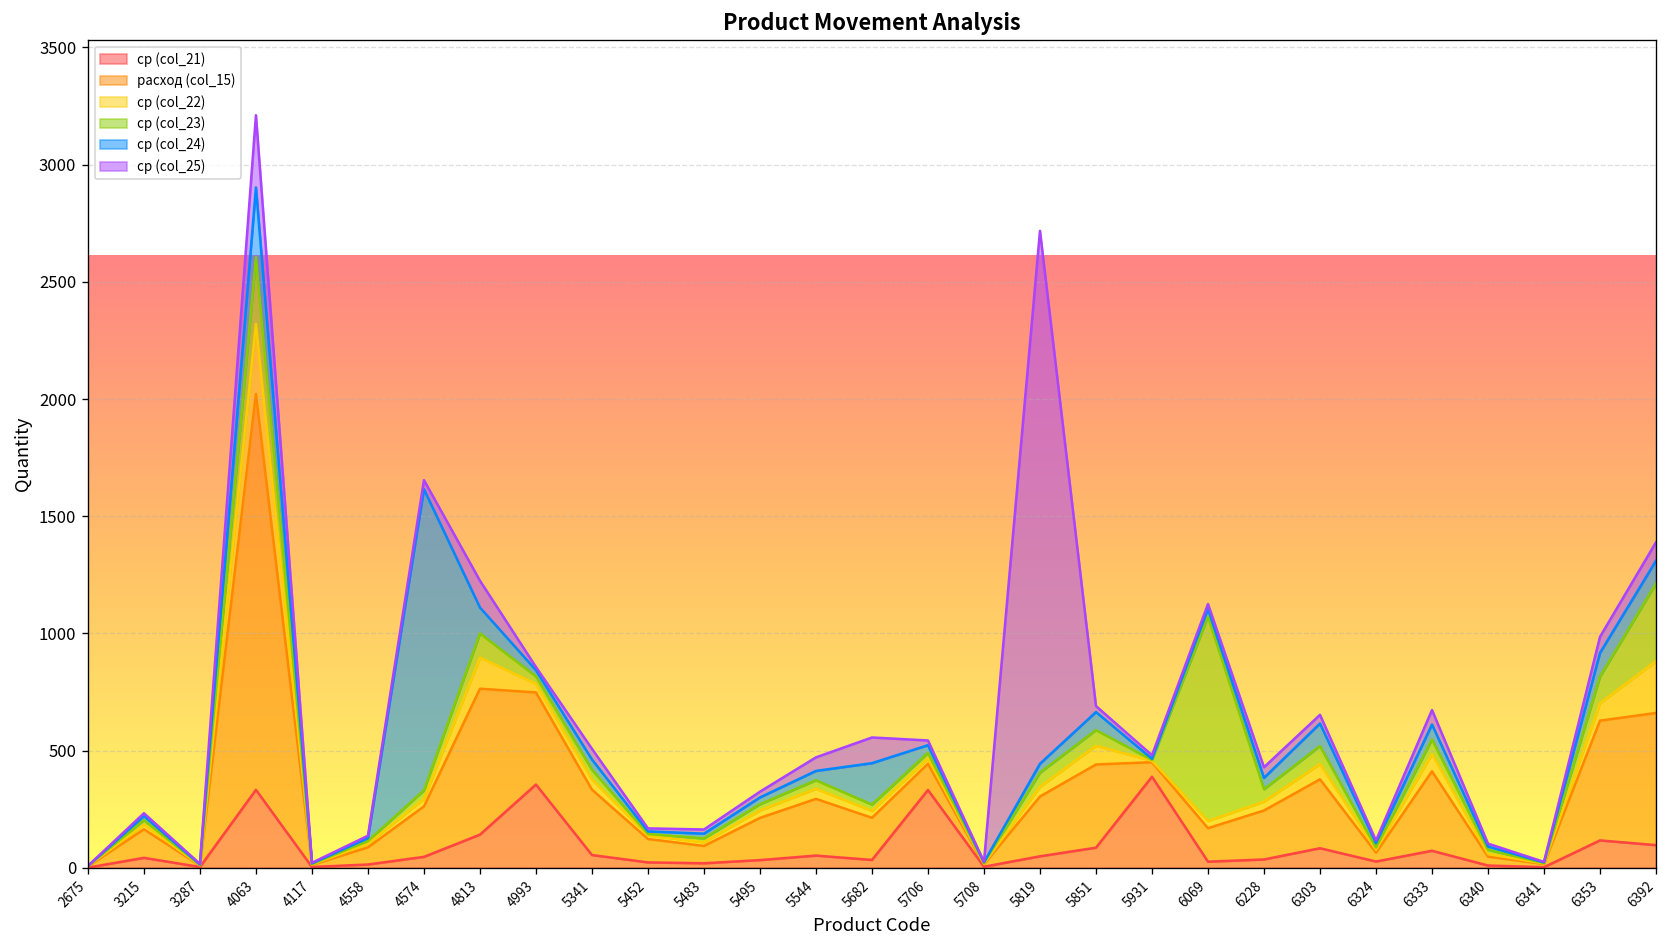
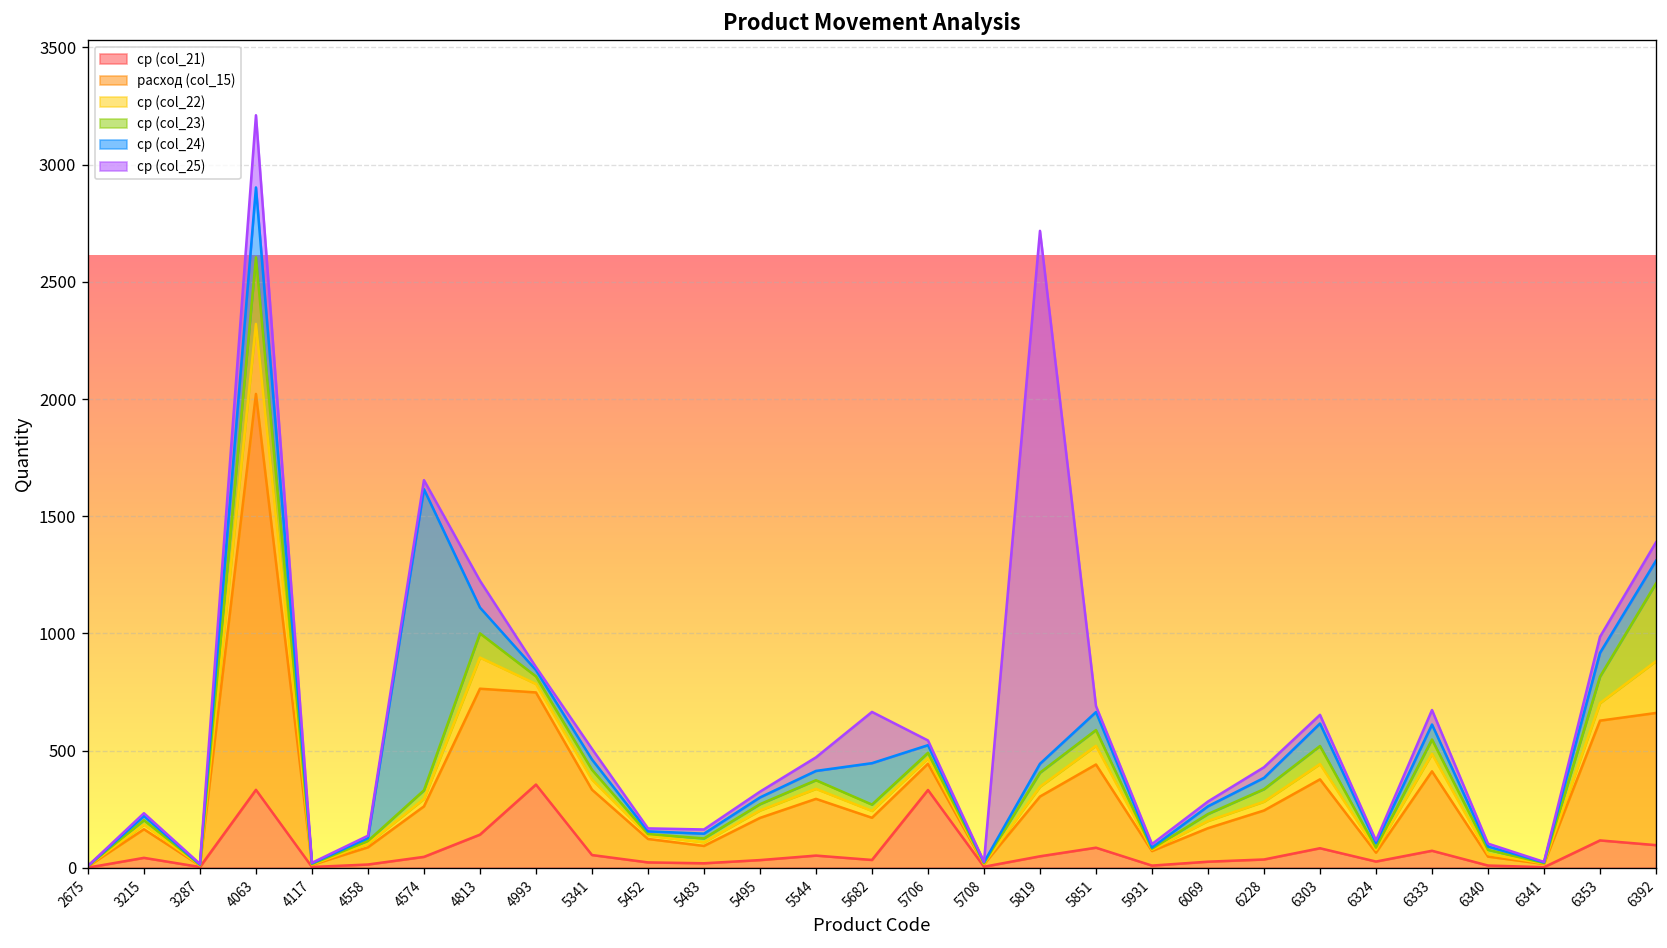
  {
    "ср (col_21)": {
      "3215": 40,
      "4063": 330,
      "4558": 10,
      "4574": 50,
      "4813": 140,
      "4993": 350,
      "5341": 50,
      "5452": 20,
      "5483": 20,
      "5495": 30,
      "5544": 50,
      "5682": 30,
      "5706": 330,
      "5819": 50,
      "5851": 90,
-     "5931": 390,
+     "5931": 10,
      "6069": 30,
      "6228": 40,
      "6303": 80,
      "6324": 30,
      "6333": 70,
      "6340": 10,
      "6341": 0,
      "6353": 120,
      "6392": 100
    },
    "ср (col_23)": {
      "3215": 20,
      "4063": 280,
      "4574": 40,
      "4813": 100,
      "4993": 30,
      "5341": 40,
      "5483": 20,
      "5495": 30,
      "5544": 40,
      "5682": 30,
      "5706": 20,
      "5819": 60,
      "5851": 70,
-     "6069": 870,
+     "6069": 30,
      "6228": 50,
      "6303": 80,
      "6333": 60,
      "6340": 20,
      "6353": 110,
      "6392": 330
    },
    "ср (col_24)": {
      "4063": 300,
      "4574": 1280,
      "4813": 110,
      "5341": 40,
      "5483": 20,
      "5495": 30,
      "5544": 40,
      "5682": 180,
      "5706": 30,
      "5819": 40,
      "5851": 80,
      "6069": 30,
      "6228": 50,
      "6303": 100,
      "6333": 60,
      "6353": 100,
      "6392": 100
    },
    "ср (col_25)": {
      "4063": 310,
      "4574": 40,
      "4813": 110,
      "5341": 50,
      "5483": 20,
      "5495": 20,
      "5544": 60,
-     "5682": 110,
+     "5682": 220,
      "5706": 20,
      "5819": 2270,
      "5851": 30,
      "5931": 20,
      "6069": 20,
      "6228": 50,
      "6303": 40,
      "6333": 60,
      "6353": 70,
      "6392": 80
    }
  }
